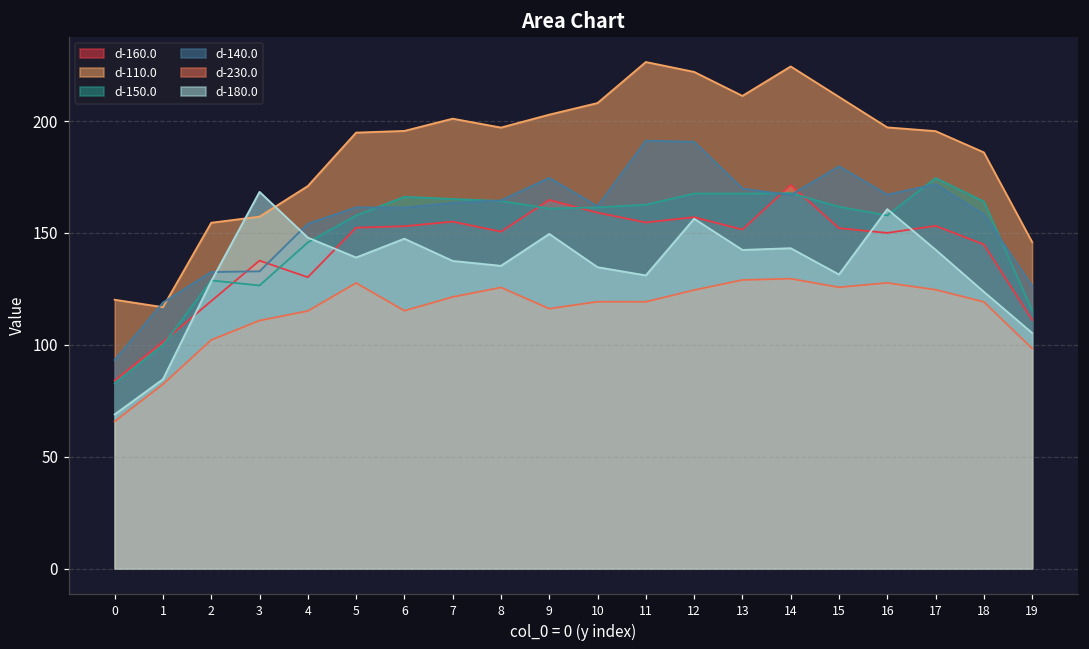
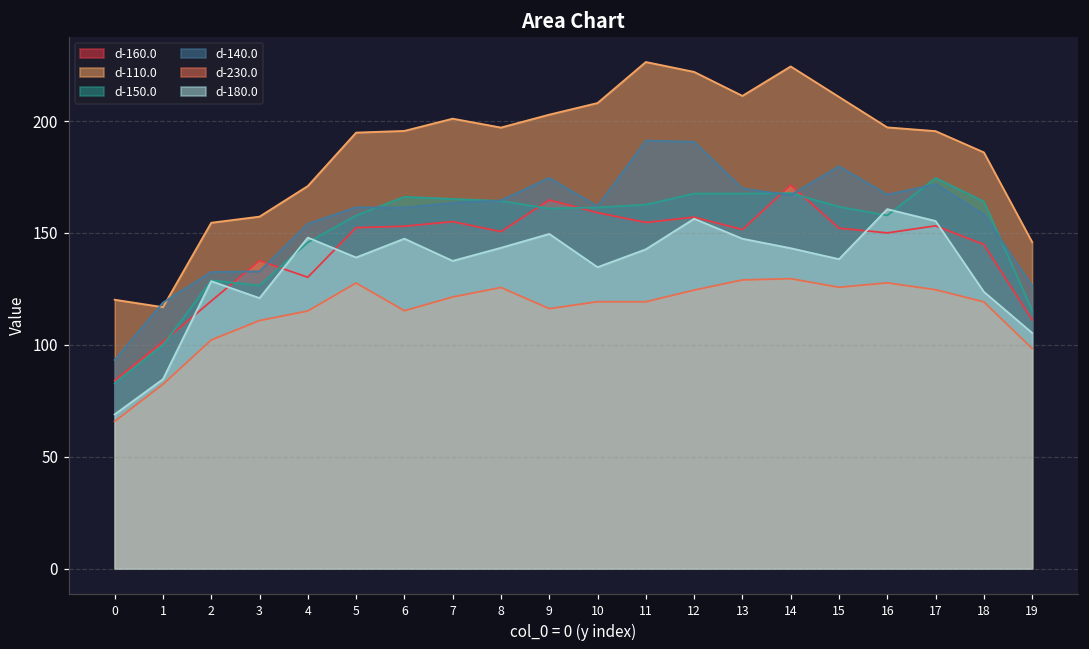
  {
    "d-180.0": {
      "0": 69,
      "1": 85,
-     "3": 168,
+     "3": 121,
      "4": 148,
      "5": 139,
      "6": 147,
      "7": 138,
-     "8": 135,
+     "8": 143,
      "9": 150,
      "10": 135,
-     "11": 131,
-     "13": 142,
+     "11": 143,
+     "13": 147,
      "14": 143,
-     "15": 131,
+     "15": 138,
      "16": 161,
-     "17": 143,
+     "17": 155,
      "18": 124,
      "19": 105
    }
  }
